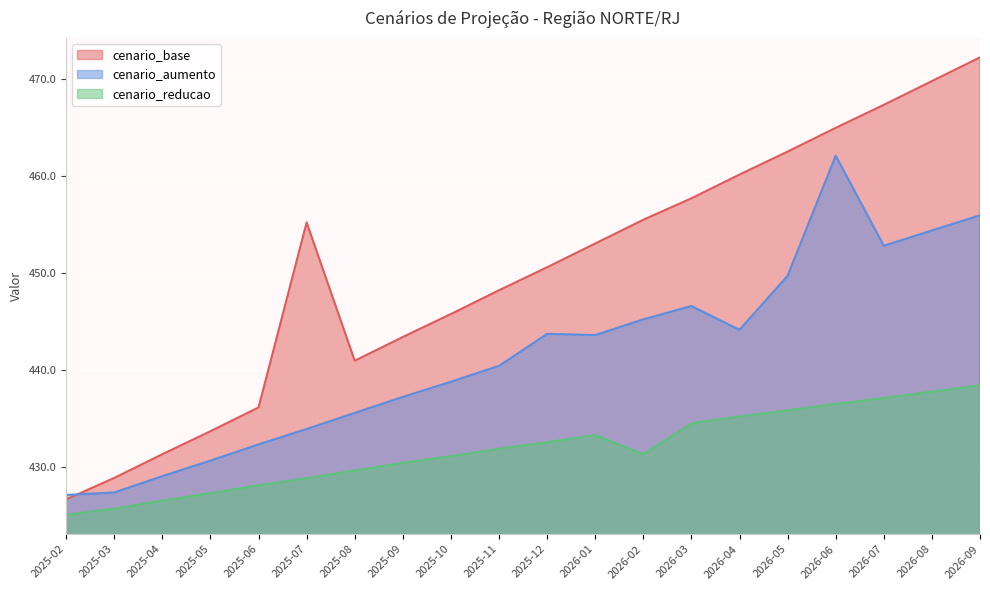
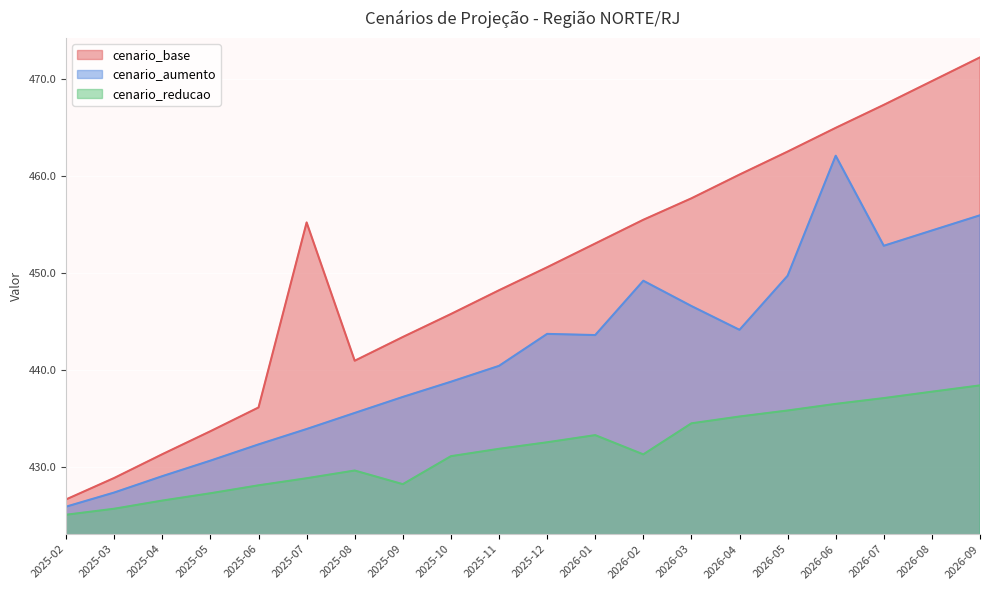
  {
    "cenario_base": {
      "2025-02": 427,
      "2025-03": 429,
      "2025-04": 431,
      "2025-05": 434,
      "2025-06": 436,
      "2025-07": 455,
      "2025-08": 441,
      "2025-09": 443,
      "2025-10": 446,
      "2025-11": 448,
      "2025-12": 451,
      "2026-01": 453,
      "2026-02": 455,
      "2026-03": 458,
      "2026-04": 460,
      "2026-05": 462,
      "2026-06": 465,
      "2026-07": 467,
      "2026-08": 470,
      "2026-09": 472
    },
    "cenario_aumento": {
-     "2025-02": 427,
+     "2025-02": 426,
      "2025-03": 427,
      "2025-04": 429,
      "2025-05": 431,
      "2025-06": 432,
      "2025-07": 434,
      "2025-08": 436,
      "2025-09": 437,
      "2025-10": 439,
      "2025-11": 440,
      "2025-12": 444,
      "2026-01": 444,
-     "2026-02": 445,
+     "2026-02": 449,
      "2026-03": 447,
      "2026-04": 444,
      "2026-05": 450,
      "2026-06": 462,
      "2026-07": 453,
      "2026-08": 454,
      "2026-09": 456
    },
    "cenario_reducao": {
      "2025-02": 425,
      "2025-03": 426,
      "2025-04": 426,
      "2025-05": 427,
      "2025-06": 428,
      "2025-07": 429,
      "2025-08": 430,
-     "2025-09": 430,
+     "2025-09": 428,
      "2025-10": 431,
      "2025-11": 432,
      "2025-12": 433,
      "2026-01": 433,
      "2026-02": 431,
      "2026-03": 434,
      "2026-04": 435,
      "2026-05": 436,
      "2026-06": 436,
      "2026-07": 437,
      "2026-08": 438,
      "2026-09": 438
    }
  }
